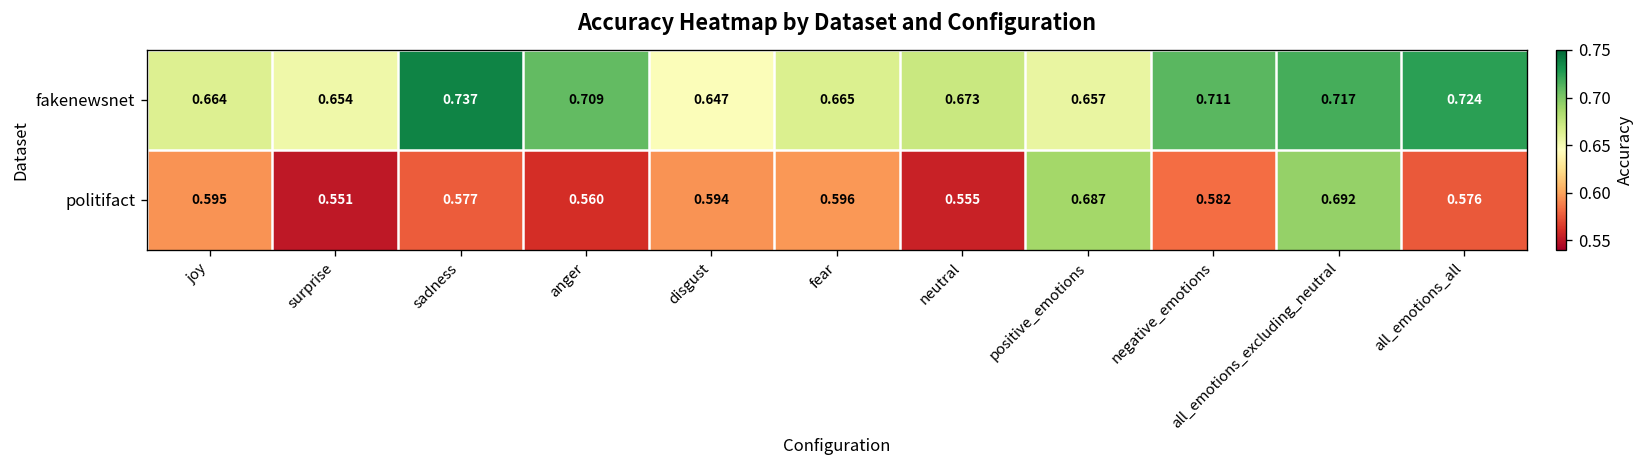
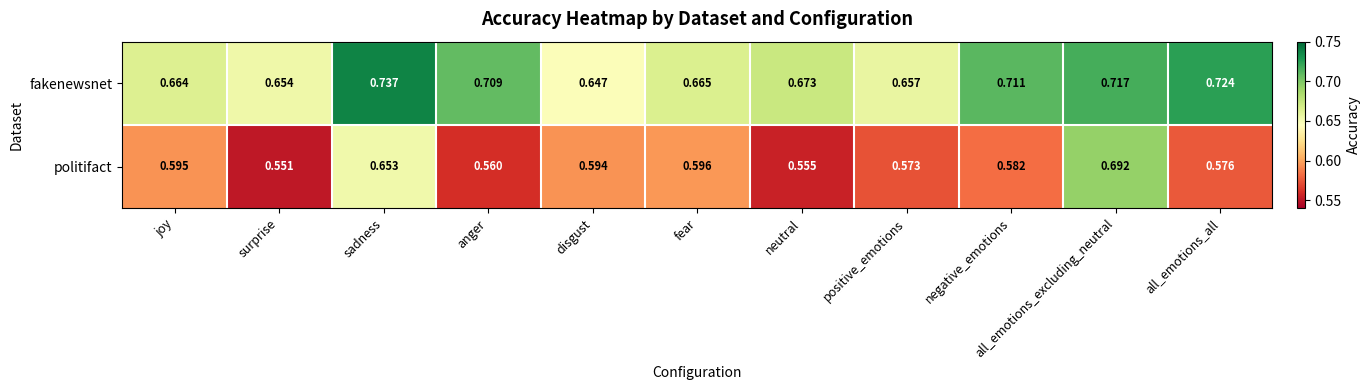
  {
    "fakenewsnet": {
      "joy": 0.664,
      "surprise": 0.654,
      "sadness": 0.737,
      "anger": 0.709,
      "disgust": 0.647,
      "fear": 0.665,
      "neutral": 0.673,
      "positive_emotions": 0.657,
      "negative_emotions": 0.711,
      "all_emotions_excluding_neutral": 0.717,
      "all_emotions_all": 0.724
    },
    "politifact": {
      "joy": 0.595,
      "surprise": 0.551,
-     "sadness": 0.577,
+     "sadness": 0.653,
      "anger": 0.560,
      "disgust": 0.594,
      "fear": 0.596,
      "neutral": 0.555,
-     "positive_emotions": 0.687,
+     "positive_emotions": 0.573,
      "negative_emotions": 0.582,
      "all_emotions_excluding_neutral": 0.692,
      "all_emotions_all": 0.576
    }
  }
